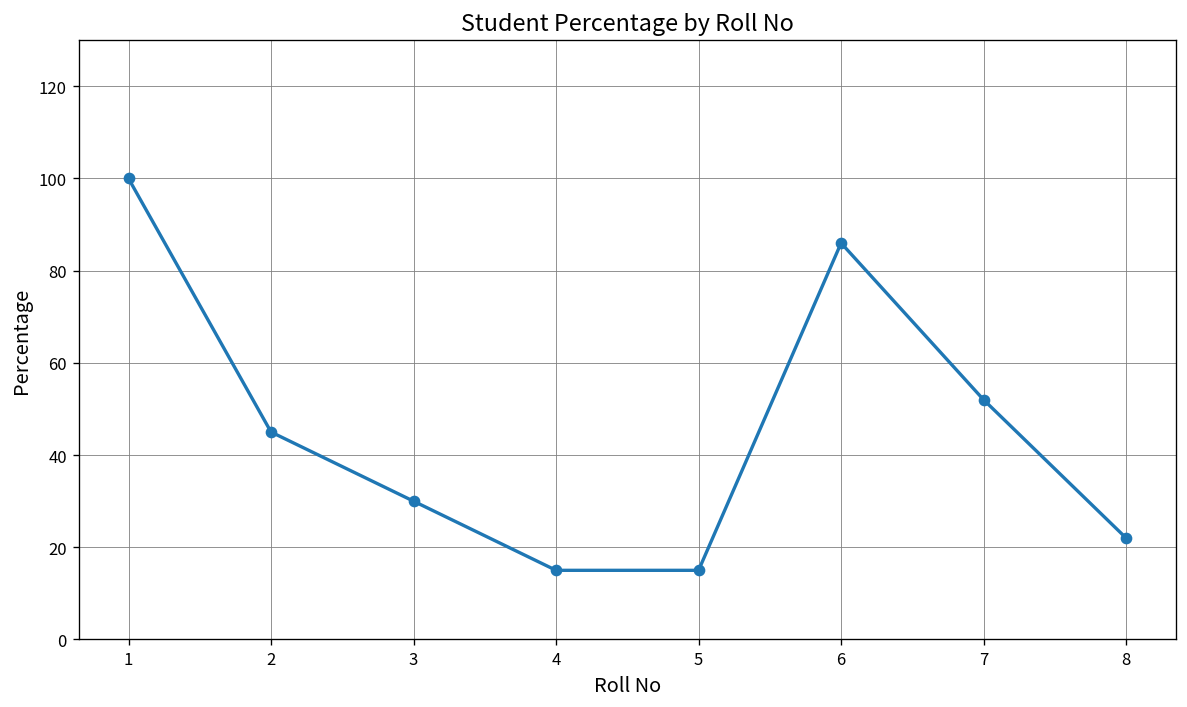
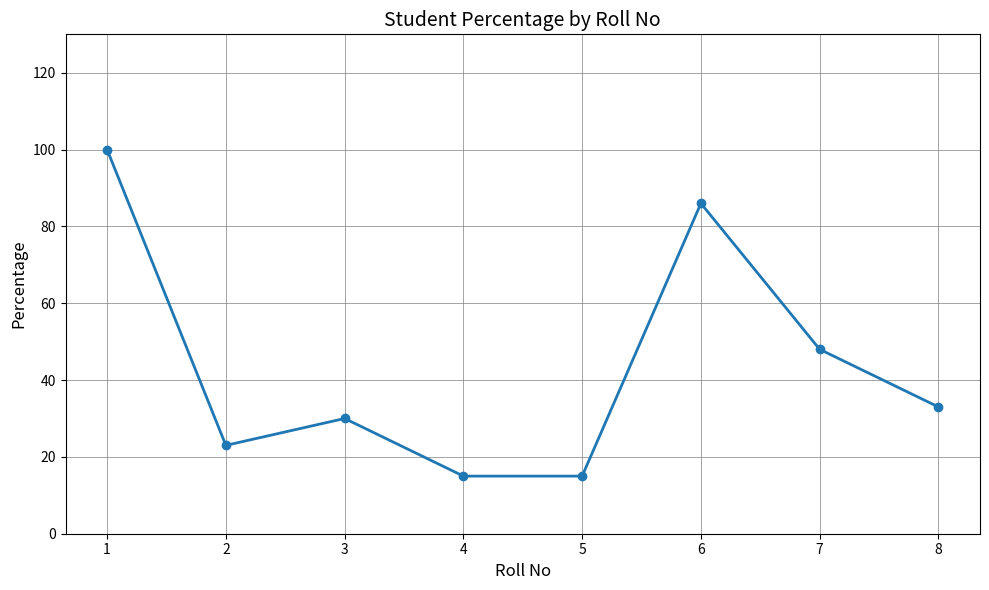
  {
    "1": 100,
-   "2": 45,
+   "2": 23,
    "3": 30,
    "4": 15,
    "5": 15,
    "6": 86,
-   "7": 52,
-   "8": 22
+   "7": 48,
+   "8": 33
  }
